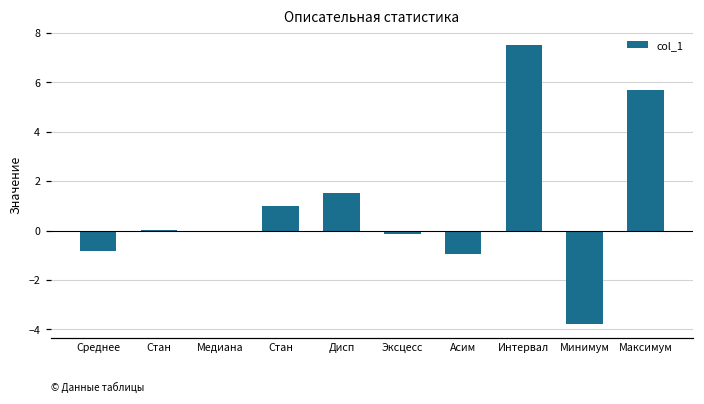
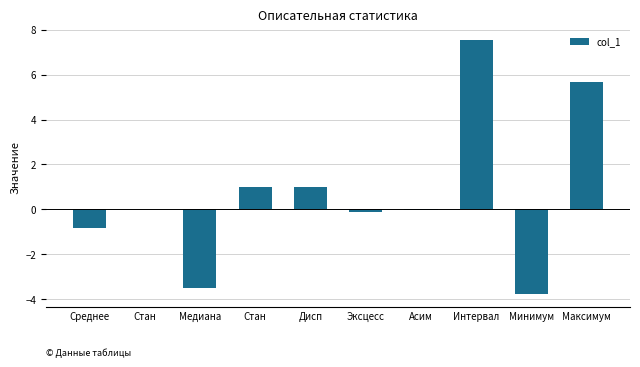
  {
    "Среднее": -0.8,
-   "Медиана": 0.0,
-   "Дисп": 1.5,
+   "Медиана": -3.5,
+   "Дисп": 1.0,
    "Эксцесс": -0.1,
-   "Асим": -1.0,
+   "Асим": 0.0,
    "Интервал": 7.5,
    "Минимум": -3.8,
    "Максимум": 5.7
  }
